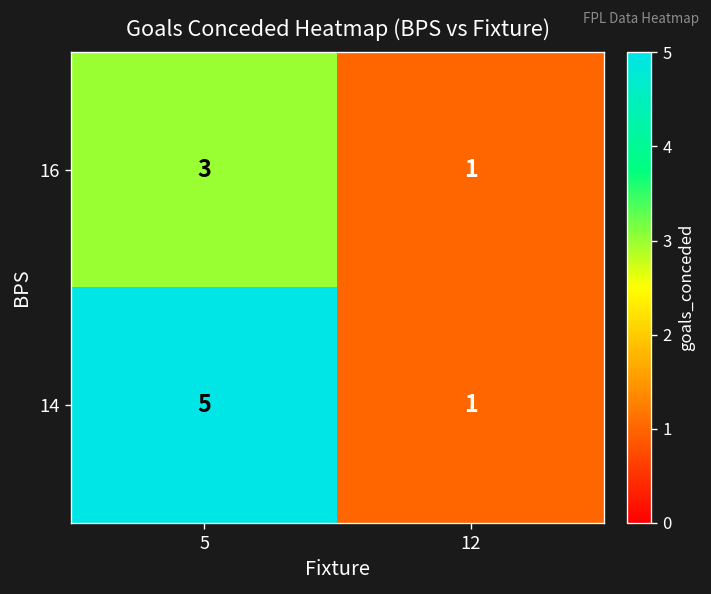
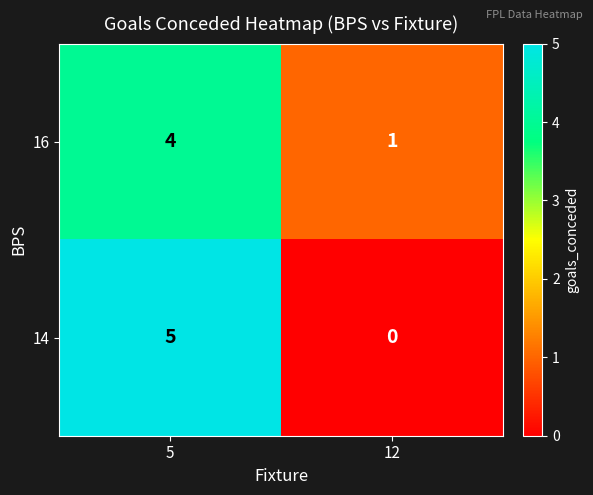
  {
    "16": {
-     "5": 3,
+     "5": 4,
      "12": 1
    },
    "14": {
      "5": 5,
-     "12": 1
+     "12": 0
    }
  }
